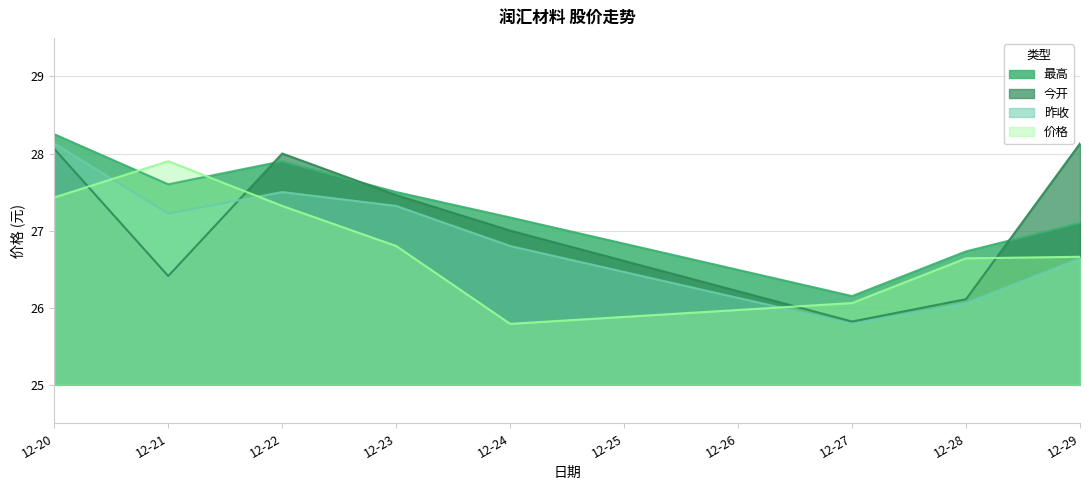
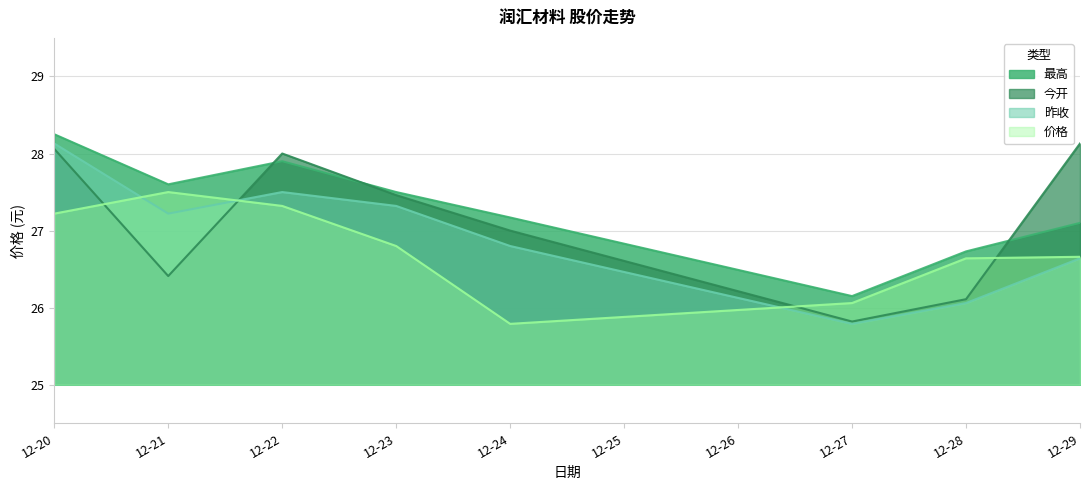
  {
    "昨收": {
      "12-20": 28.1,
      "12-21": 27.2,
      "12-22": 27.5,
      "12-23": 27.3,
      "12-24": 26.8,
      "12-28": 26.1
    },
    "价格": {
-     "12-20": 27.4,
-     "12-21": 27.9,
+     "12-20": 27.2,
+     "12-21": 27.5,
      "12-22": 27.3,
      "12-23": 26.8,
      "12-24": 25.8,
      "12-27": 26.1,
      "12-28": 26.6
    }
  }
